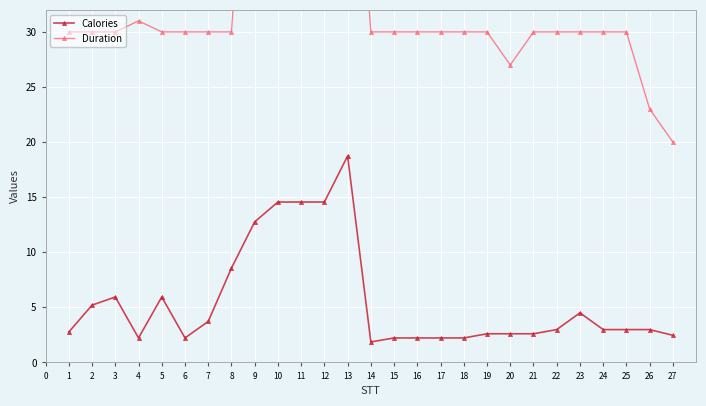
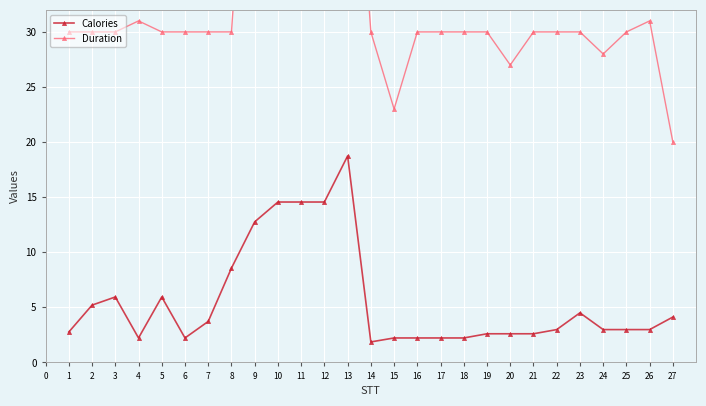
  {
    "Calories": {
      "1": 2.8,
      "2": 5.2,
      "3": 5.9,
      "4": 2.2,
      "5": 5.9,
      "6": 2.2,
      "7": 3.7,
      "8": 8.6,
      "9": 12.8,
      "10": 14.6,
      "11": 14.6,
      "12": 14.6,
      "13": 18.7,
      "14": 1.9,
      "15": 2.2,
      "16": 2.2,
      "17": 2.2,
      "18": 2.2,
      "19": 2.6,
      "20": 2.6,
      "21": 2.6,
      "22": 3.0,
      "23": 4.5,
      "24": 3.0,
      "25": 3.0,
      "26": 3.0,
-     "27": 2.5
+     "27": 4.1
    },
    "Duration": {
      "4": 31,
      "5": 30,
      "6": 30,
      "7": 30,
      "8": 30,
      "14": 30,
-     "15": 30,
+     "15": 23,
      "16": 30,
      "17": 30,
      "18": 30,
      "19": 30,
      "20": 27,
      "21": 30,
      "22": 30,
      "23": 30,
-     "24": 30,
+     "24": 28,
      "25": 30,
-     "26": 23,
+     "26": 31,
      "27": 20
    }
  }
